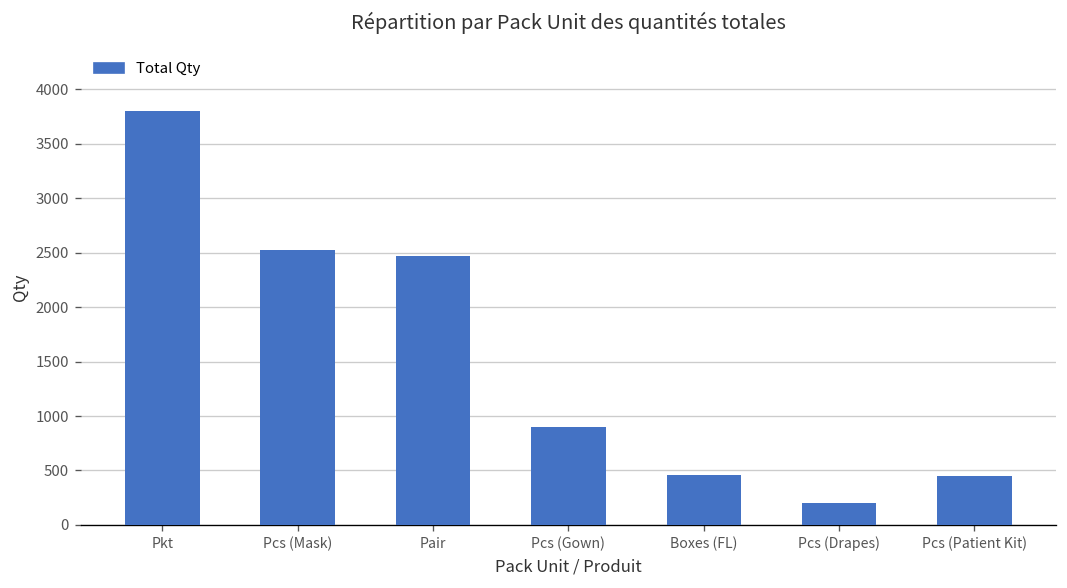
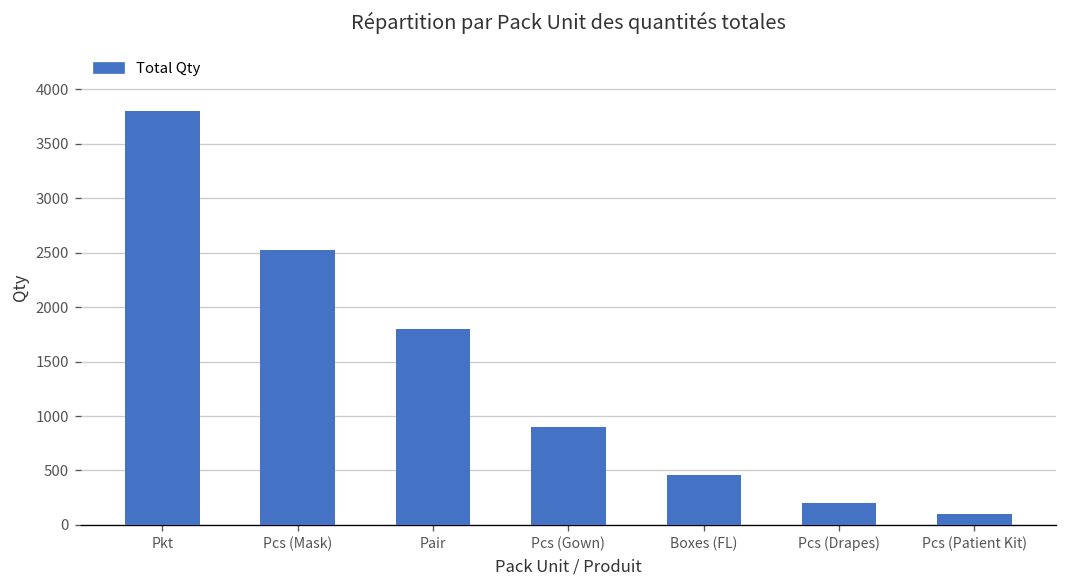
  {
    "Pkt": 3800,
    "Pcs (Mask)": 2500,
-   "Pair": 2500,
+   "Pair": 1800,
    "Pcs (Gown)": 900,
    "Boxes (FL)": 500,
    "Pcs (Drapes)": 200,
-   "Pcs (Patient Kit)": 400
+   "Pcs (Patient Kit)": 100
  }
